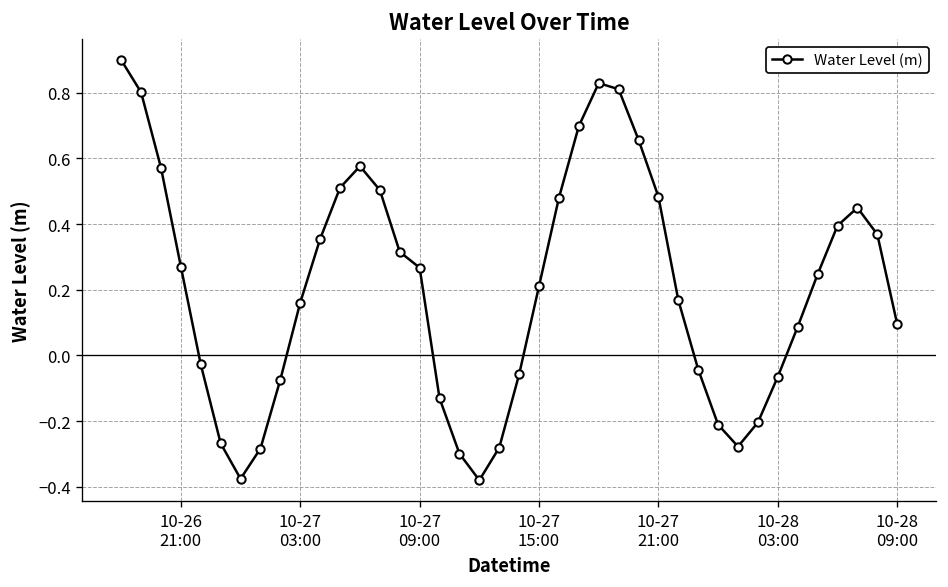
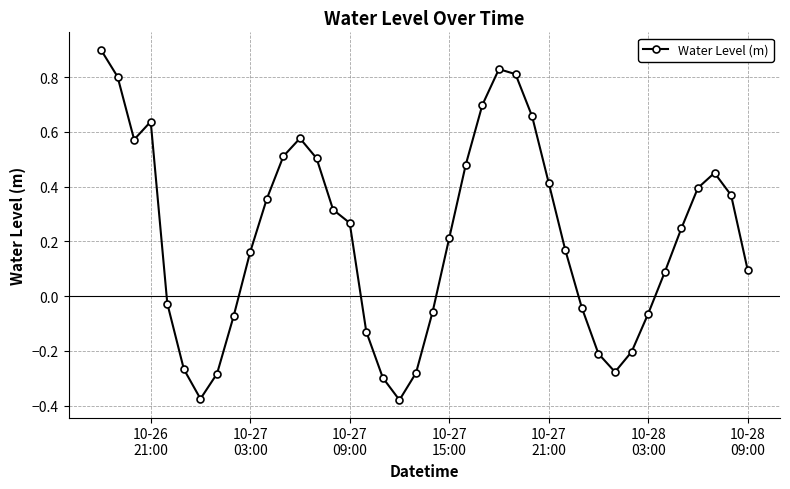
  {
-   "10-26 21:00": 0.27,
+   "10-26 21:00": 0.64,
    "10-27 03:00": 0.16,
    "10-27 09:00": 0.27,
    "10-27 15:00": 0.21,
-   "10-27 21:00": 0.48,
+   "10-27 21:00": 0.41,
    "10-28 03:00": -0.06,
    "10-28 09:00": 0.10
  }
